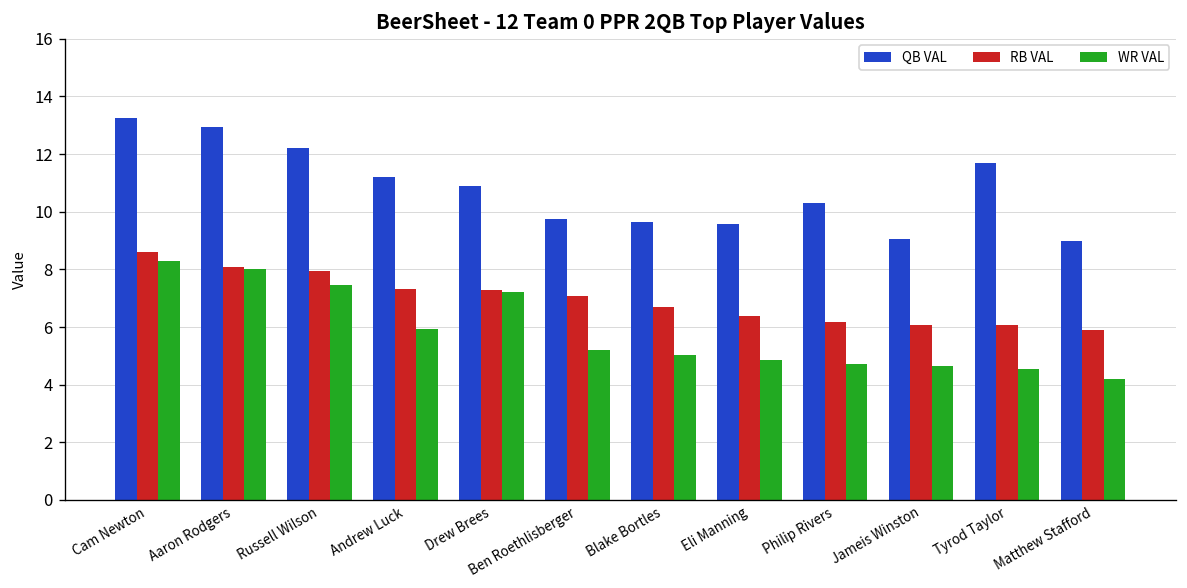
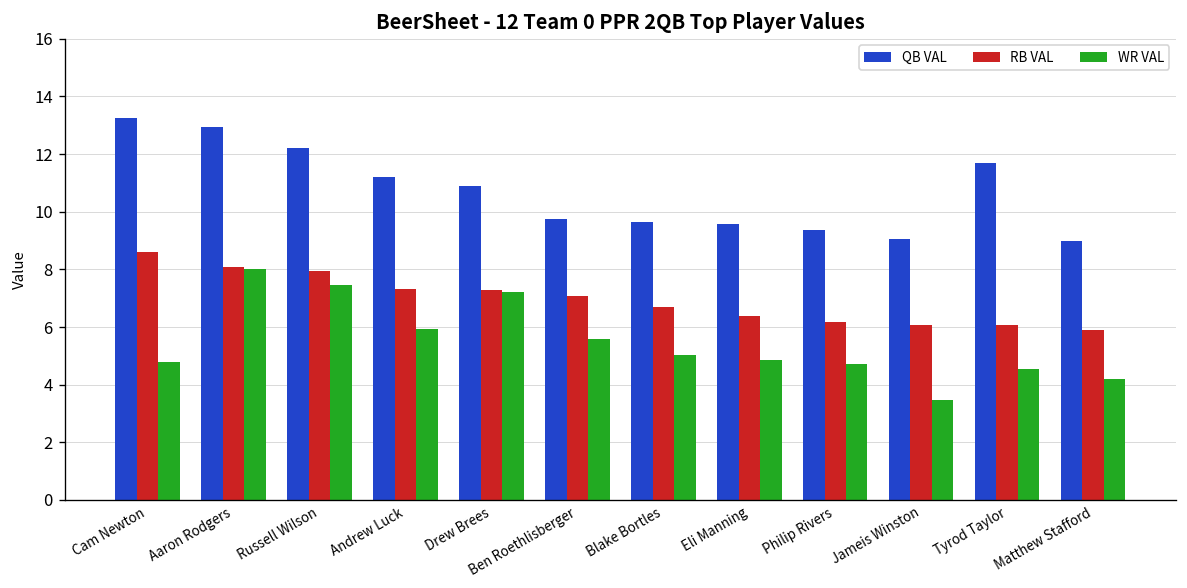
  {
    "QB VAL": {
      "Cam Newton": 13.3,
      "Aaron Rodgers": 12.9,
      "Russell Wilson": 12.2,
      "Andrew Luck": 11.2,
      "Drew Brees": 10.9,
      "Ben Roethlisberger": 9.8,
      "Blake Bortles": 9.7,
      "Eli Manning": 9.6,
-     "Philip Rivers": 10.3,
+     "Philip Rivers": 9.4,
      "Jameis Winston": 9.1,
      "Tyrod Taylor": 11.7,
      "Matthew Stafford": 9.0
    },
    "RB VAL": {
      "Cam Newton": 8.6,
      "Aaron Rodgers": 8.1,
      "Russell Wilson": 7.9,
      "Andrew Luck": 7.3,
      "Drew Brees": 7.3,
      "Ben Roethlisberger": 7.1,
      "Blake Bortles": 6.7,
      "Eli Manning": 6.4,
      "Philip Rivers": 6.2,
      "Jameis Winston": 6.1,
      "Tyrod Taylor": 6.1,
      "Matthew Stafford": 5.9
    },
    "WR VAL": {
-     "Cam Newton": 8.3,
+     "Cam Newton": 4.8,
      "Aaron Rodgers": 8.0,
      "Russell Wilson": 7.5,
      "Andrew Luck": 5.9,
      "Drew Brees": 7.2,
-     "Ben Roethlisberger": 5.2,
+     "Ben Roethlisberger": 5.6,
      "Blake Bortles": 5.0,
      "Eli Manning": 4.9,
      "Philip Rivers": 4.7,
-     "Jameis Winston": 4.6,
+     "Jameis Winston": 3.5,
      "Tyrod Taylor": 4.6,
      "Matthew Stafford": 4.2
    }
  }
